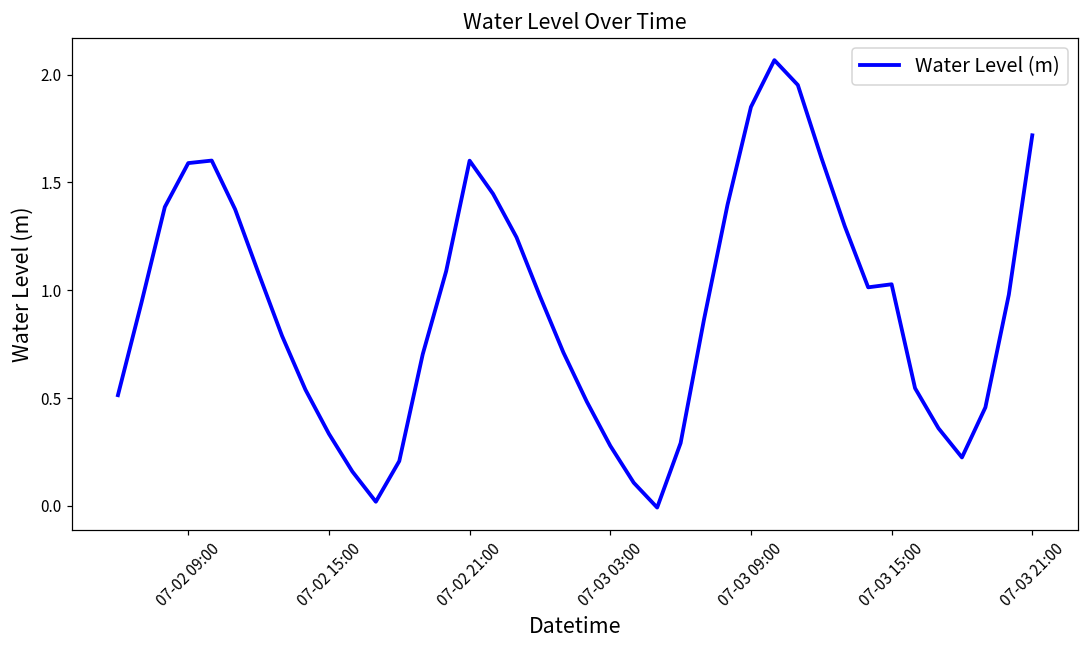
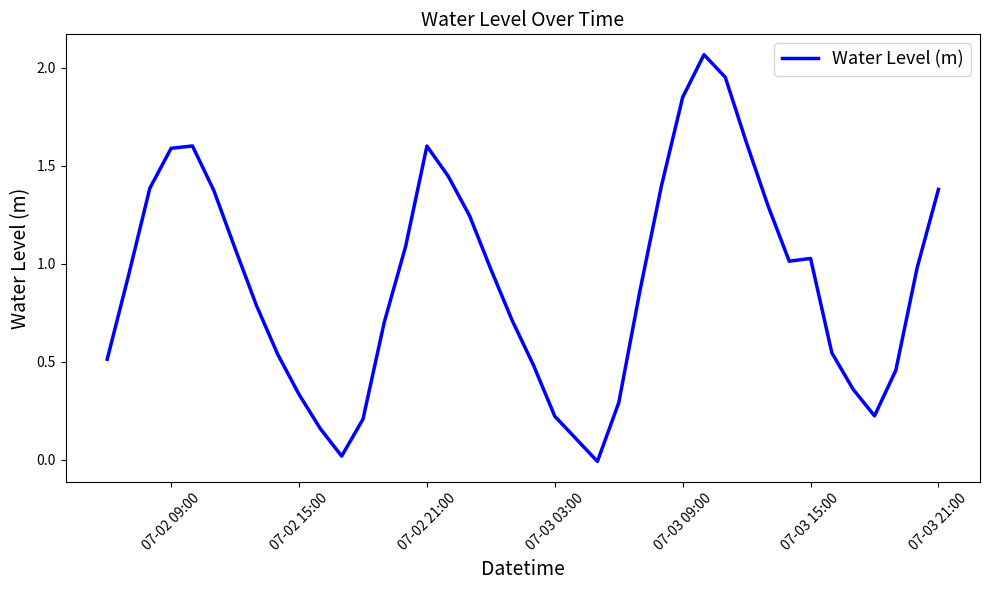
  {
    "07-02 09:00": 1.59,
    "07-02 15:00": 0.33,
    "07-02 21:00": 1.60,
-   "07-03 03:00": 0.28,
+   "07-03 03:00": 0.22,
    "07-03 09:00": 1.85,
    "07-03 15:00": 1.03,
-   "07-03 21:00": 1.72
+   "07-03 21:00": 1.38
  }
